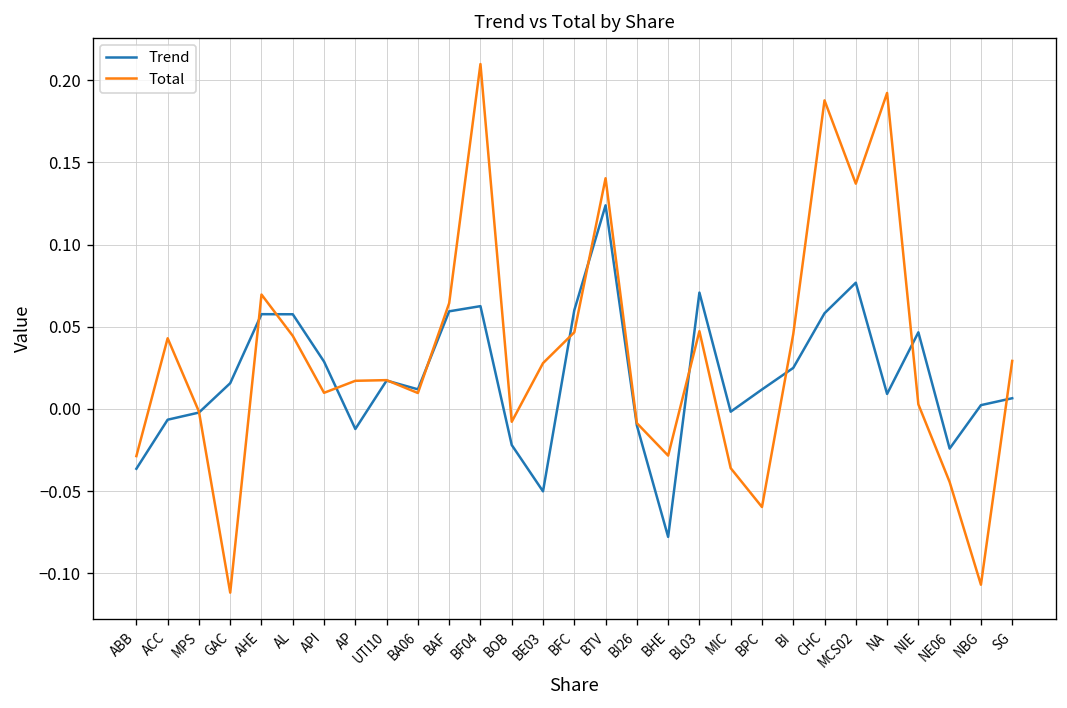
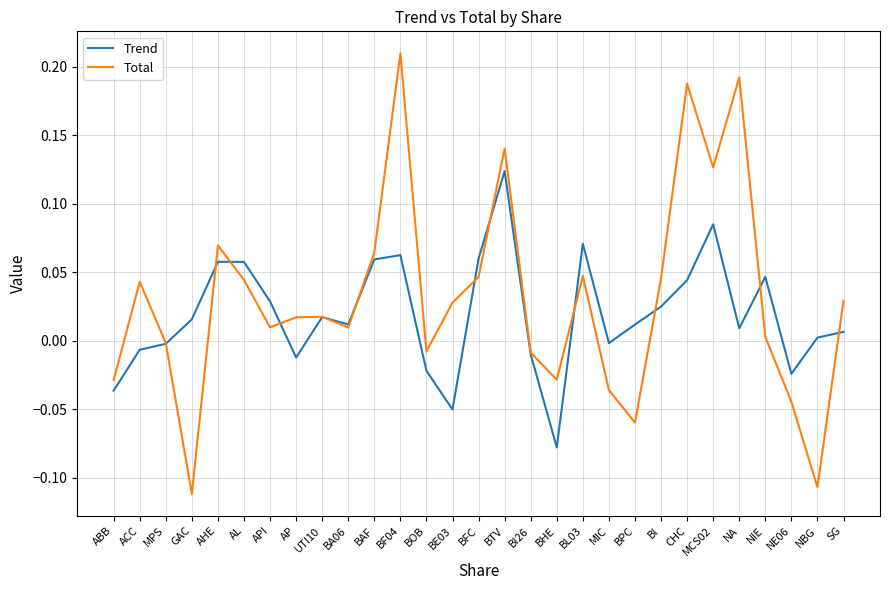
  {
    "Trend": {
      "ABB": -0.036,
      "ACC": -0.007,
      "GAC": 0.016,
      "AHE": 0.058,
      "AL": 0.058,
      "API": 0.029,
      "AP": -0.012,
      "BA06": 0.012,
      "BAF": 0.059,
      "BF04": 0.063,
      "BOB": -0.022,
      "BE03": -0.050,
      "BFC": 0.060,
      "BTV": 0.124,
      "BHE": -0.078,
      "BL03": 0.071,
      "MIC": -0.002,
      "BPC": 0.012,
      "BI": 0.025,
-     "CHC": 0.058,
-     "MCS02": 0.077,
+     "CHC": 0.044,
+     "MCS02": 0.085,
      "NA": 0.009,
      "NIE": 0.047,
      "NE06": -0.024,
      "NBG": 0.002,
      "SG": 0.007
    },
    "Total": {
      "ABB": -0.029,
      "ACC": 0.043,
      "GAC": -0.112,
      "AHE": 0.070,
      "AL": 0.044,
      "API": 0.010,
      "AP": 0.017,
      "BA06": 0.010,
      "BAF": 0.064,
      "BF04": 0.210,
      "BOB": -0.008,
      "BE03": 0.028,
      "BFC": 0.047,
      "BTV": 0.140,
      "BHE": -0.028,
      "BL03": 0.047,
      "MIC": -0.036,
      "BPC": -0.060,
      "BI": 0.046,
      "CHC": 0.188,
-     "MCS02": 0.137,
+     "MCS02": 0.127,
      "NA": 0.192,
      "NIE": 0.003,
      "NE06": -0.044,
      "NBG": -0.107,
      "SG": 0.029
    }
  }
